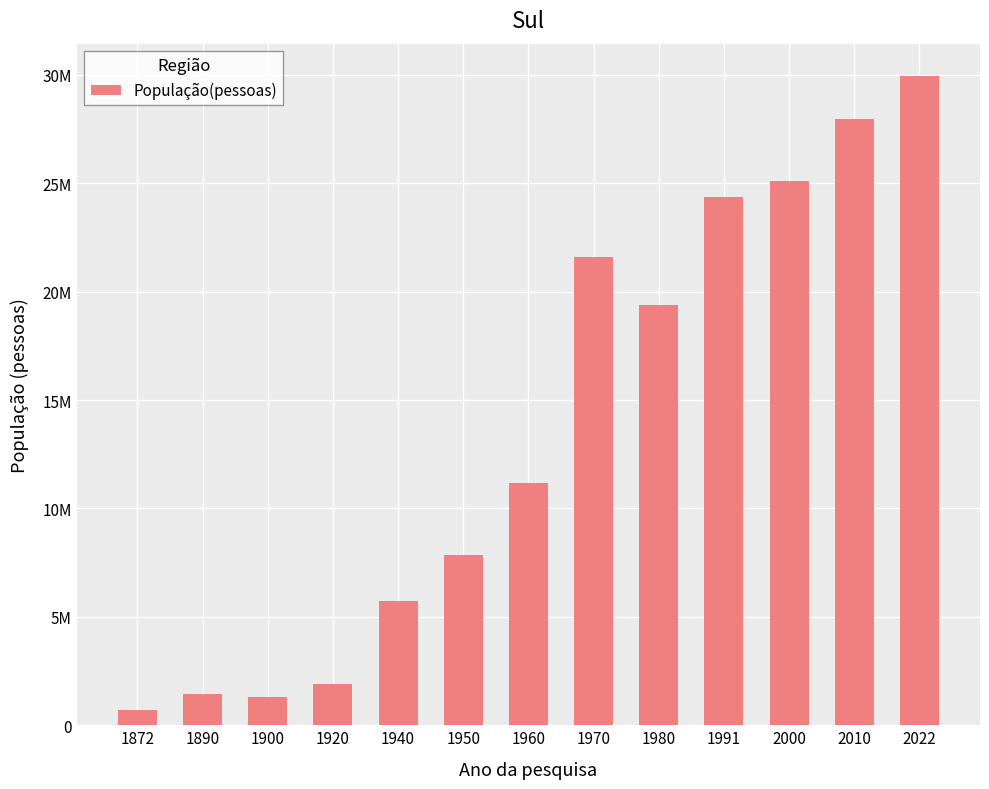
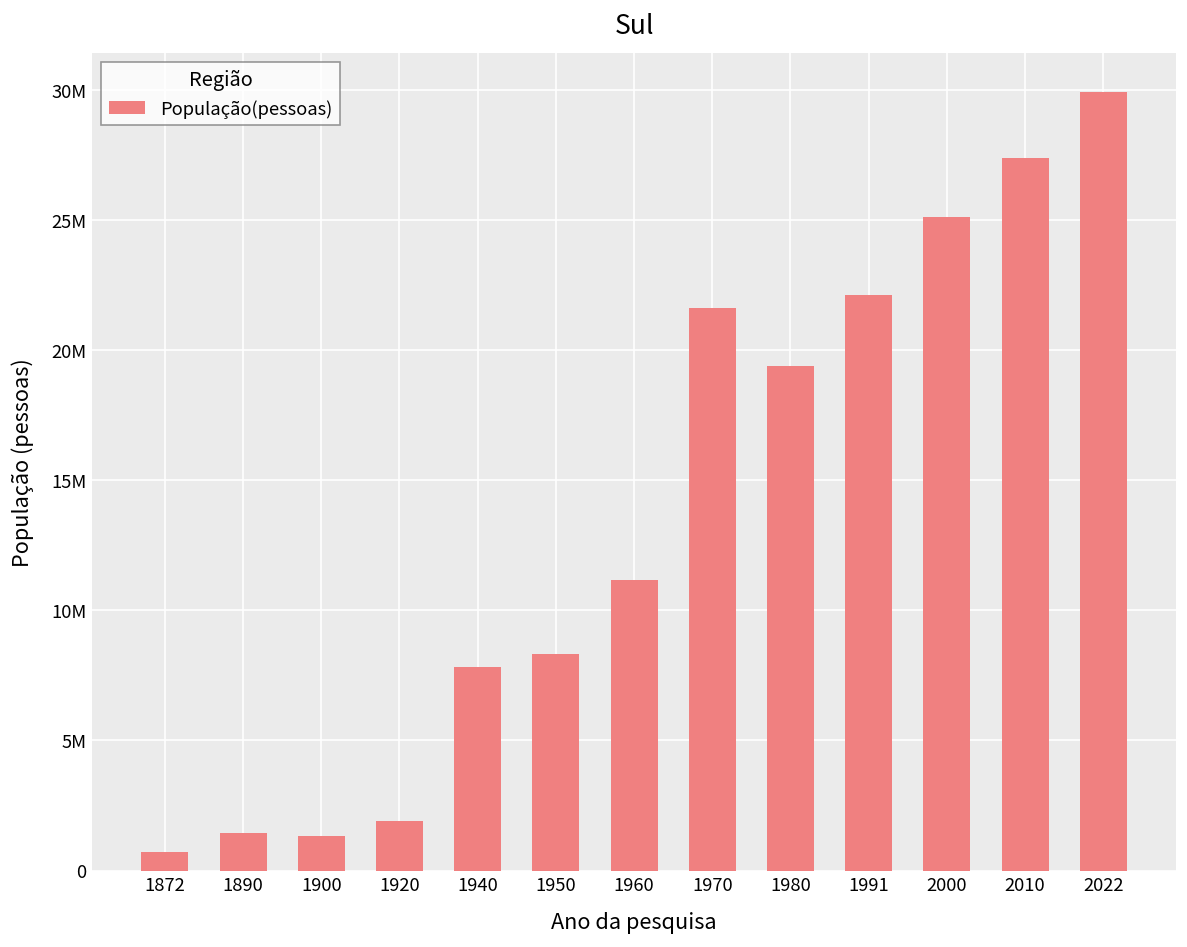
  {
    "1872": 700000,
    "1890": 1400000,
    "1900": 1300000,
    "1920": 1900000,
-   "1940": 5700000,
-   "1950": 7800000,
+   "1940": 7800000,
+   "1950": 8300000,
    "1960": 11200000,
    "1970": 21600000,
    "1980": 19400000,
-   "1991": 24400000,
+   "1991": 22100000,
    "2000": 25100000,
-   "2010": 28000000,
+   "2010": 27400000,
    "2022": 29900000
  }
